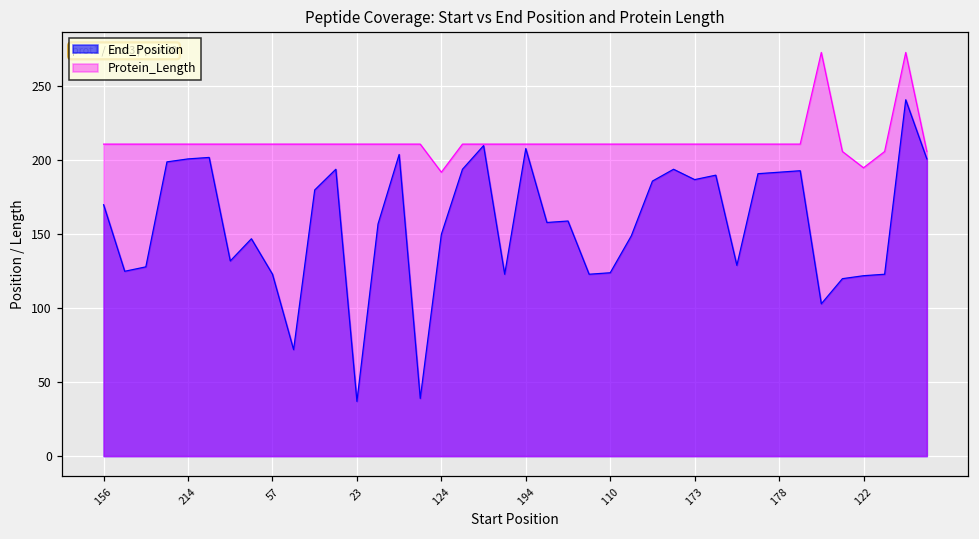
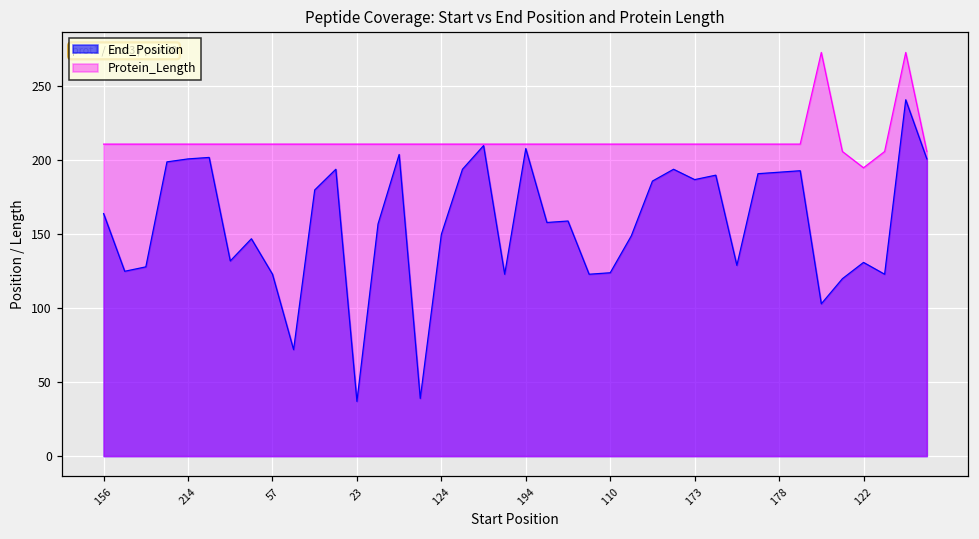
  {
    "End_Position": {
-     "156": 170,
+     "156": 164,
      "214": 201,
      "57": 123,
      "124": 150,
      "194": 208,
      "110": 124,
      "173": 187,
      "178": 192,
-     "122": 122
+     "122": 131
    },
    "Protein_Length": {
      "156": 211,
      "214": 211,
      "57": 211,
-     "124": 192,
+     "124": 211,
      "194": 211,
      "110": 211,
      "173": 211,
      "178": 211,
      "122": 195
    }
  }
